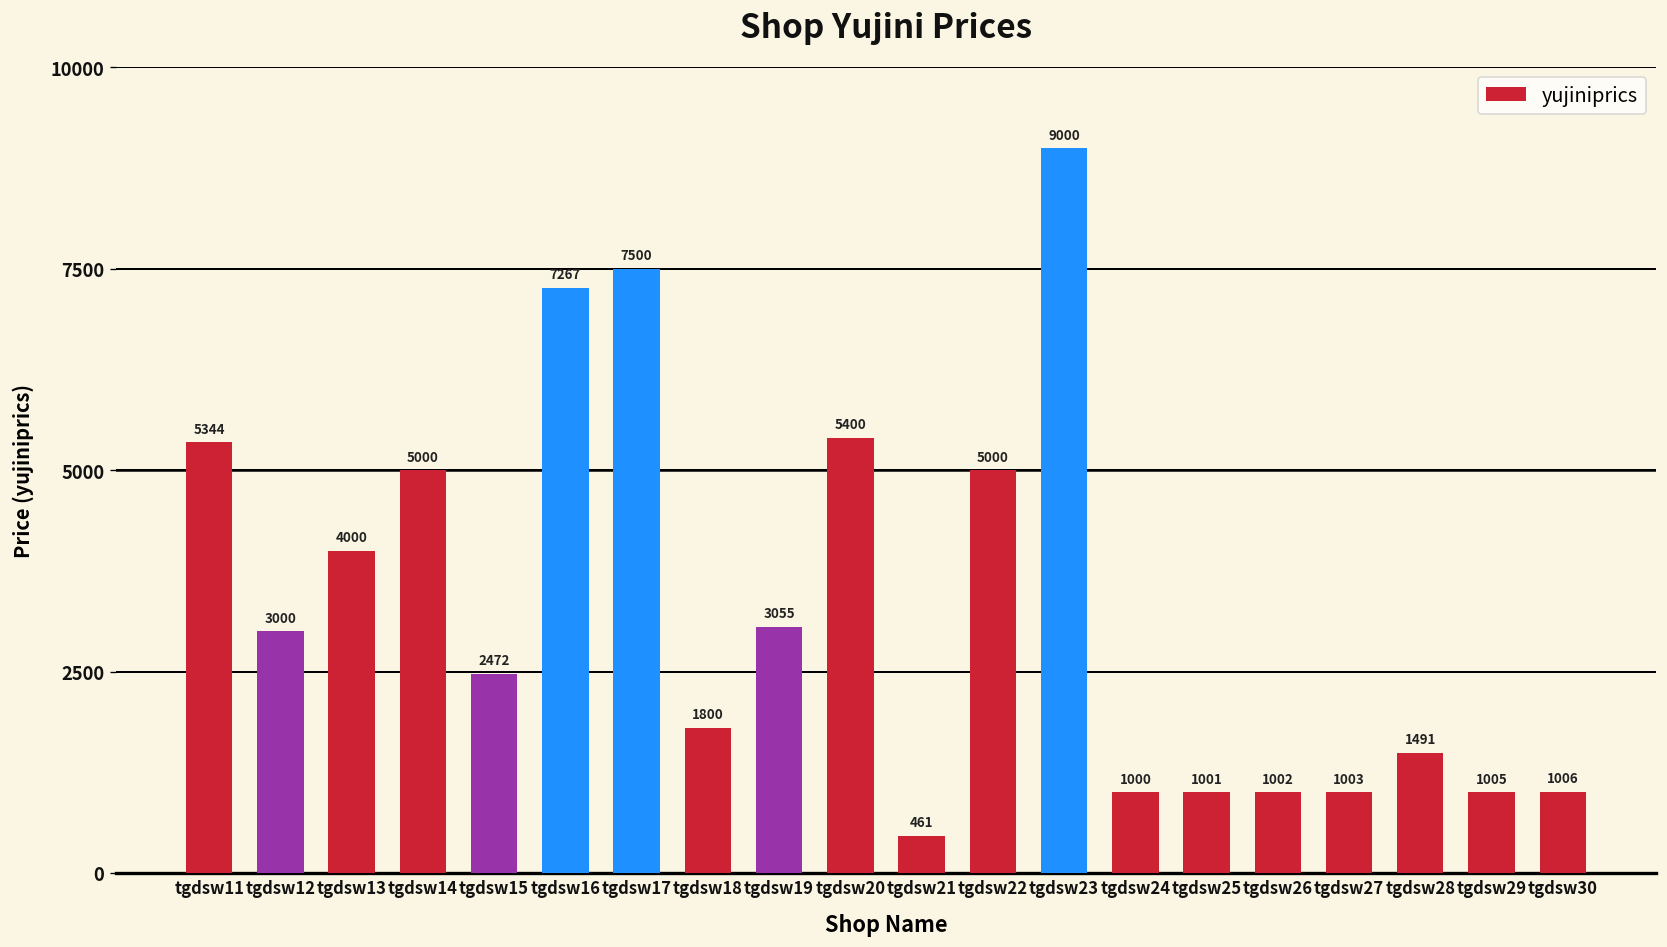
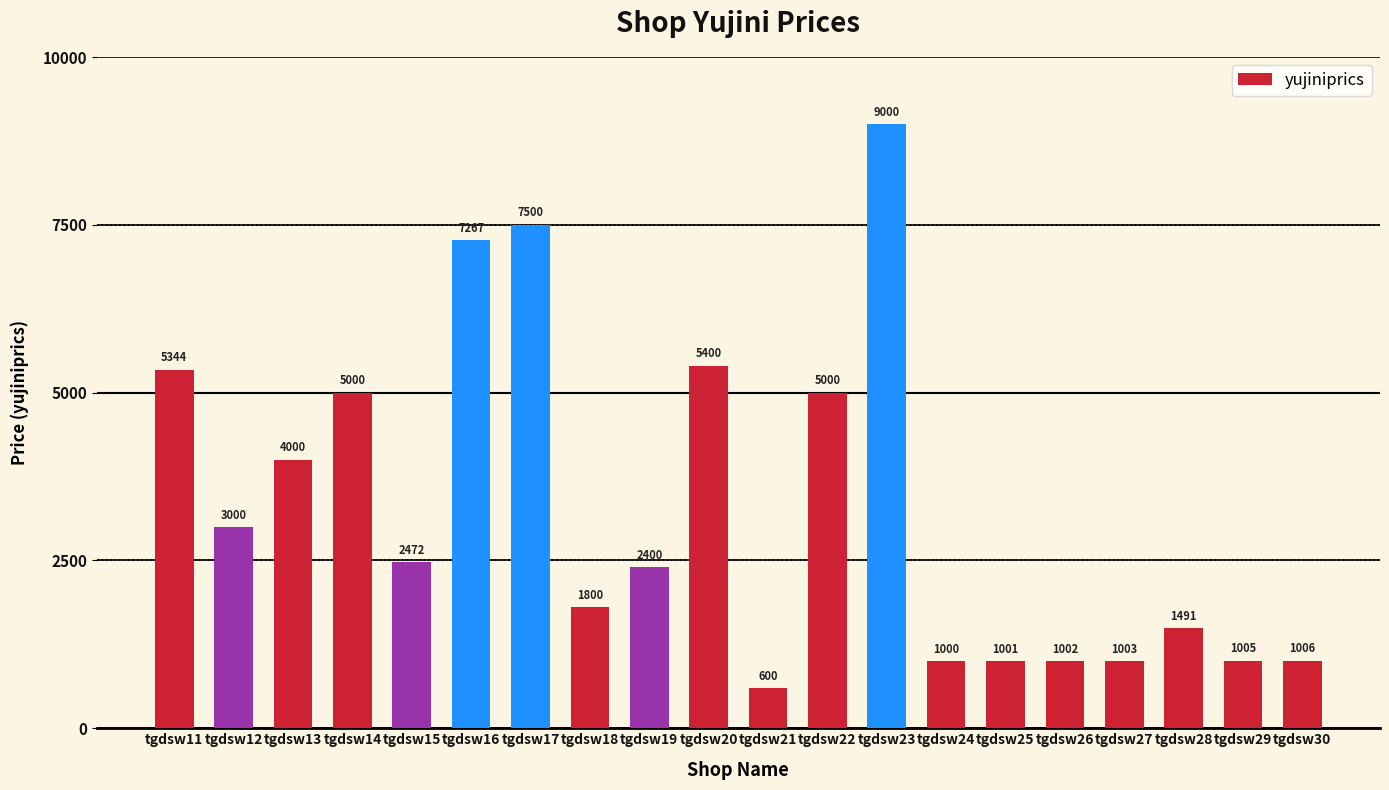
  {
    "tgdsw11": 5344,
    "tgdsw12": 3000,
    "tgdsw13": 4000,
    "tgdsw14": 5000,
    "tgdsw15": 2472,
    "tgdsw16": 7267,
    "tgdsw17": 7500,
    "tgdsw18": 1800,
-   "tgdsw19": 3055,
+   "tgdsw19": 2400,
    "tgdsw20": 5400,
-   "tgdsw21": 461,
+   "tgdsw21": 600,
    "tgdsw22": 5000,
    "tgdsw23": 9000,
    "tgdsw24": 1000,
    "tgdsw25": 1001,
    "tgdsw26": 1002,
    "tgdsw27": 1003,
    "tgdsw28": 1491,
    "tgdsw29": 1005,
    "tgdsw30": 1006
  }
